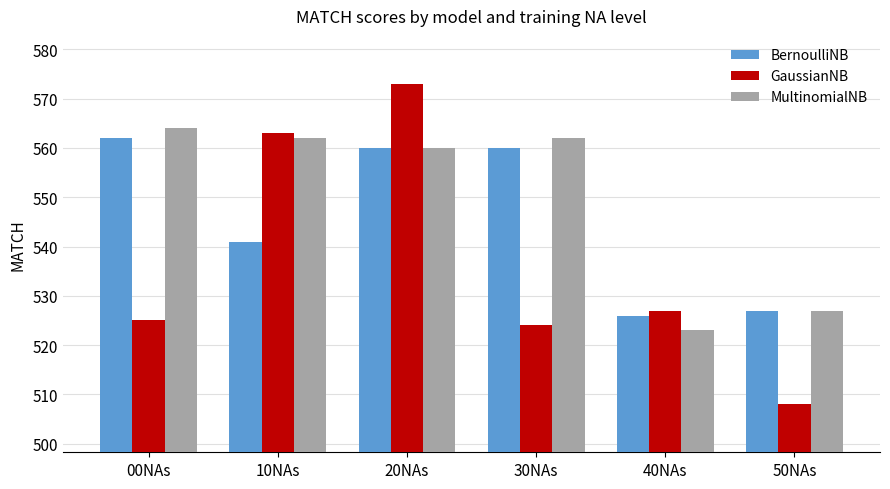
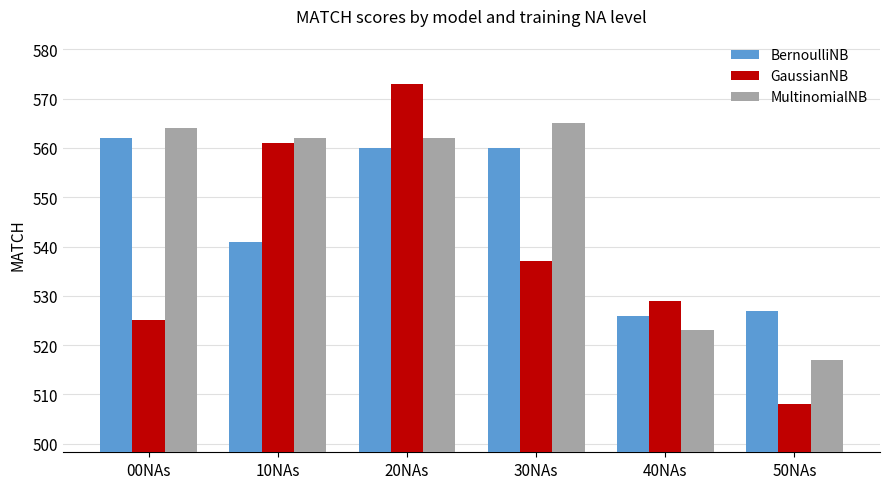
  {
    "BernoulliNB": {
      "00NAs": 562,
      "10NAs": 541,
      "20NAs": 560,
      "30NAs": 560,
      "40NAs": 526,
      "50NAs": 527
    },
    "GaussianNB": {
      "00NAs": 525,
-     "10NAs": 563,
+     "10NAs": 561,
      "20NAs": 573,
-     "30NAs": 524,
-     "40NAs": 527,
+     "30NAs": 537,
+     "40NAs": 529,
      "50NAs": 508
    },
    "MultinomialNB": {
      "00NAs": 564,
      "10NAs": 562,
-     "20NAs": 560,
-     "30NAs": 562,
+     "20NAs": 562,
+     "30NAs": 565,
      "40NAs": 523,
-     "50NAs": 527
+     "50NAs": 517
    }
  }
